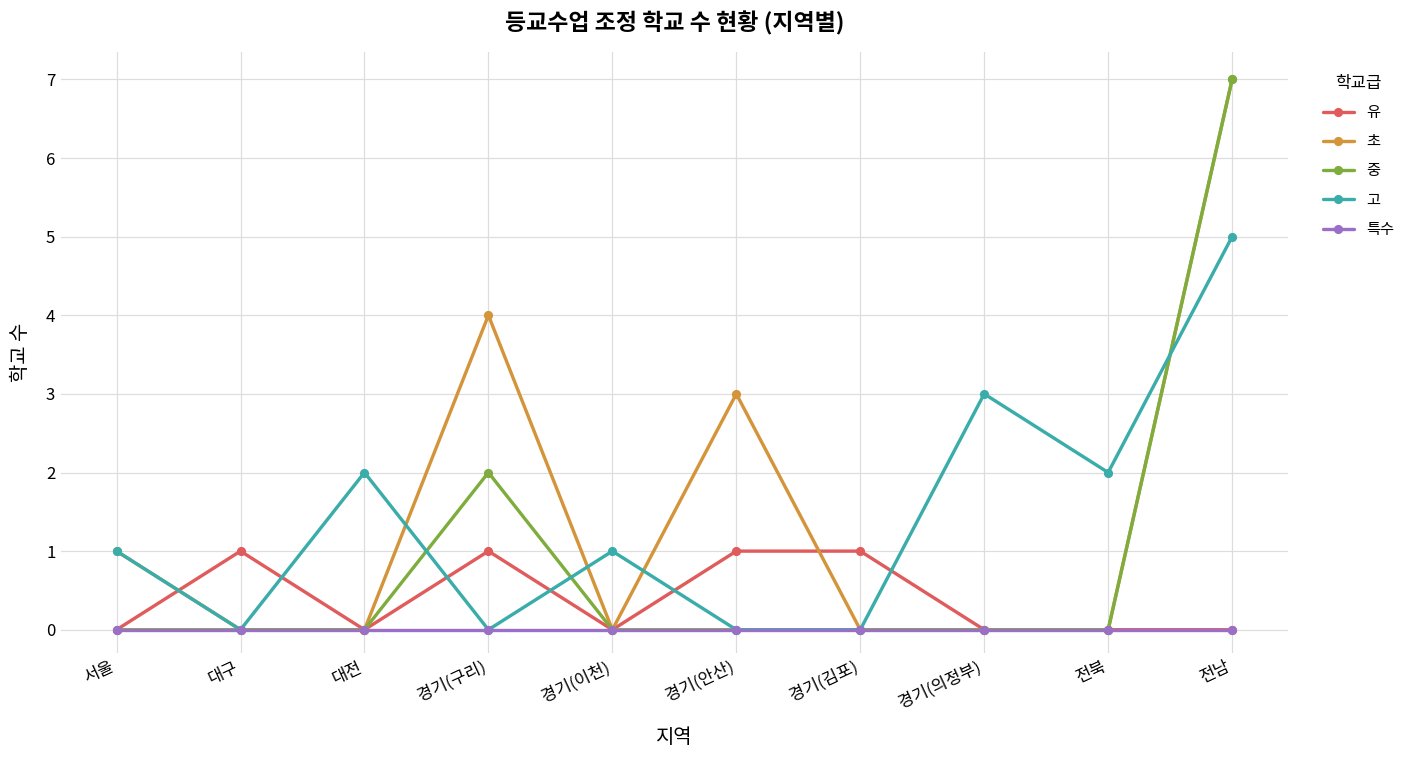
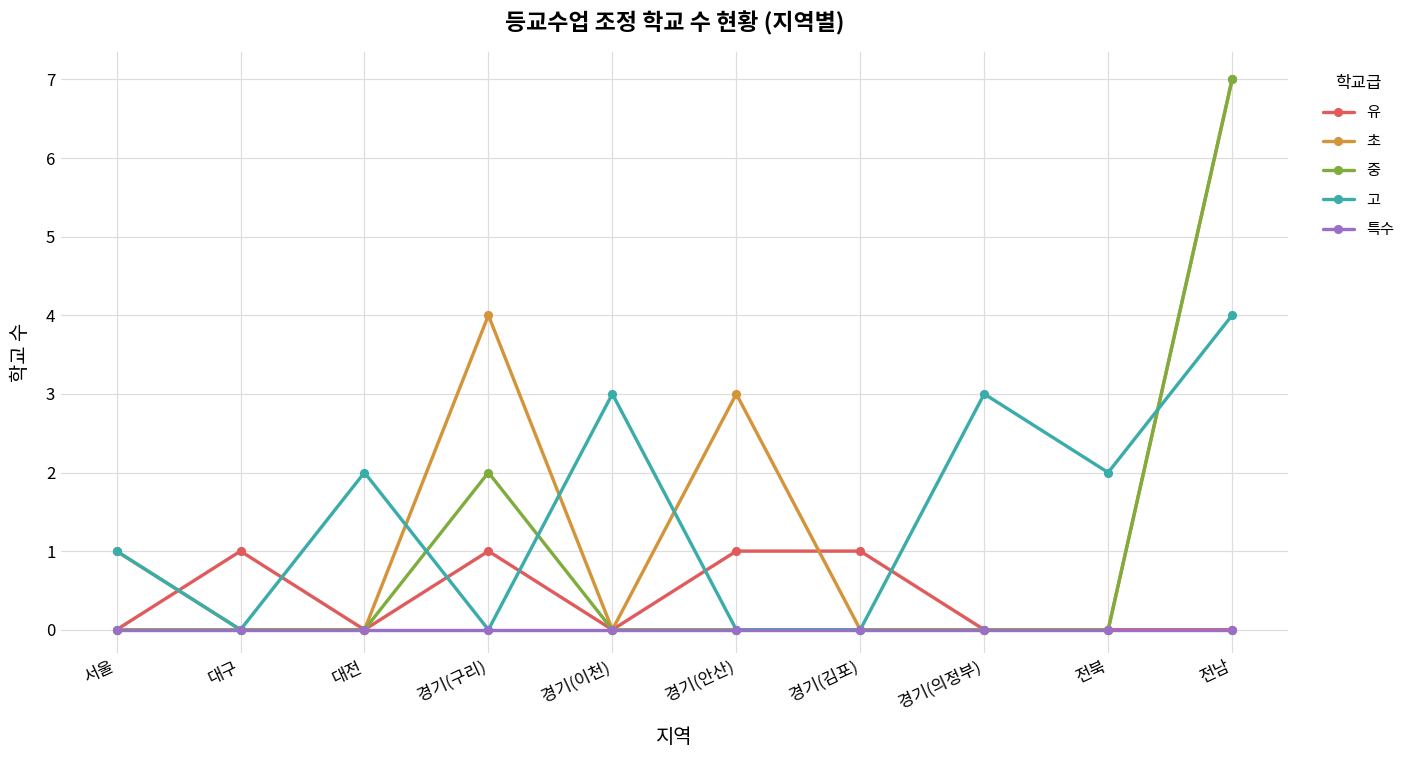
  {
    "유": {
      "대구": 1,
      "경기(구리)": 1,
      "경기(안산)": 1,
      "경기(김포)": 1
    },
    "초": {
      "경기(구리)": 4,
      "경기(안산)": 3
    },
    "중": {
      "경기(구리)": 2
    },
    "고": {
      "대전": 2,
-     "경기(이천)": 1,
+     "경기(이천)": 3,
      "경기(의정부)": 3,
      "전북": 2,
-     "전남": 5
+     "전남": 4
    }
  }
